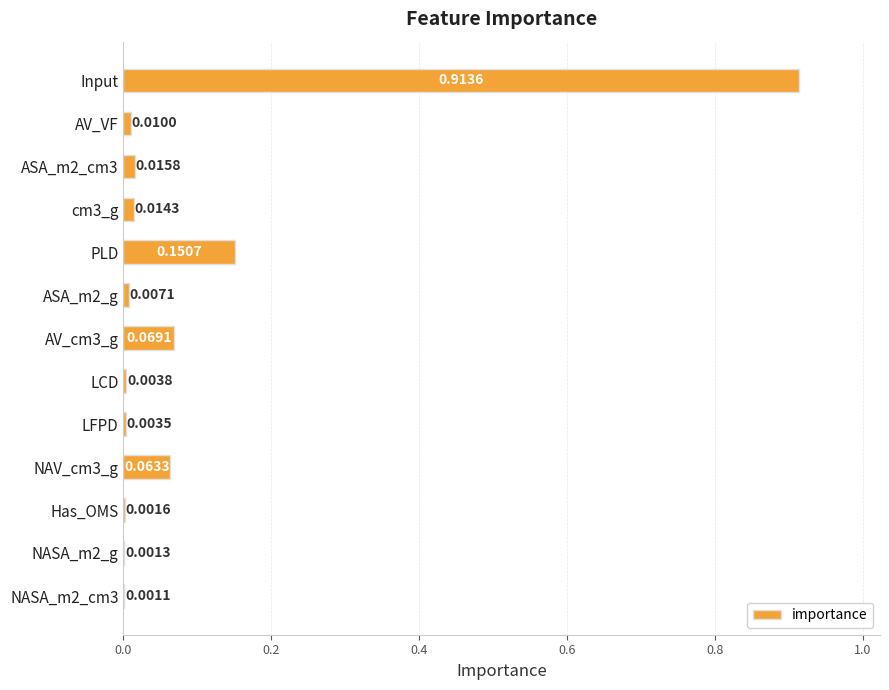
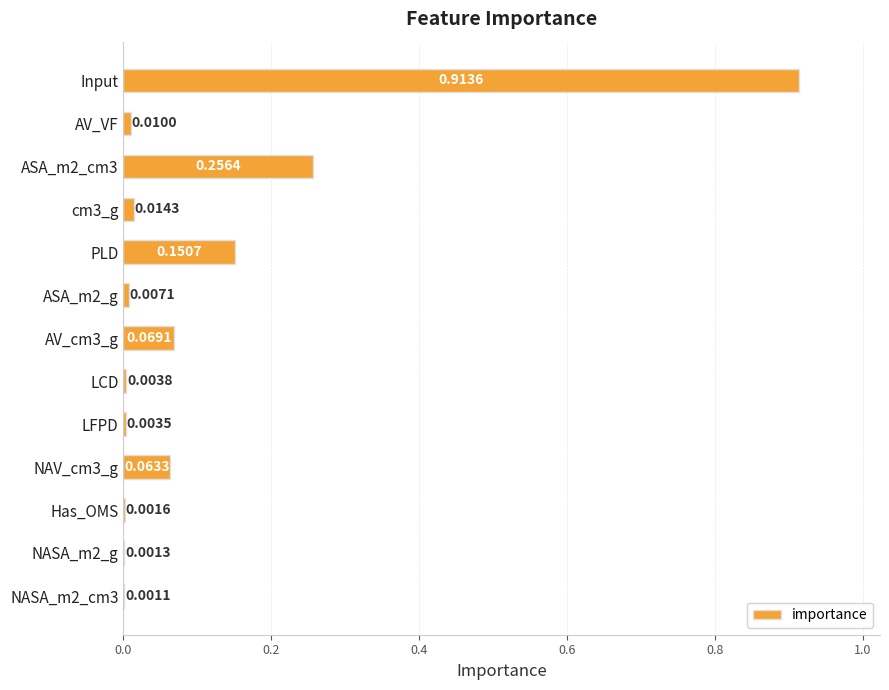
  {
    "Input": 0.9136,
    "AV_VF": 0.0100,
-   "ASA_m2_cm3": 0.0158,
+   "ASA_m2_cm3": 0.2564,
    "cm3_g": 0.0143,
    "PLD": 0.1507,
    "ASA_m2_g": 0.0071,
    "AV_cm3_g": 0.0691,
    "LCD": 0.0038,
    "LFPD": 0.0035,
    "NAV_cm3_g": 0.0633,
    "Has_OMS": 0.0016,
    "NASA_m2_g": 0.0013,
    "NASA_m2_cm3": 0.0011
  }
